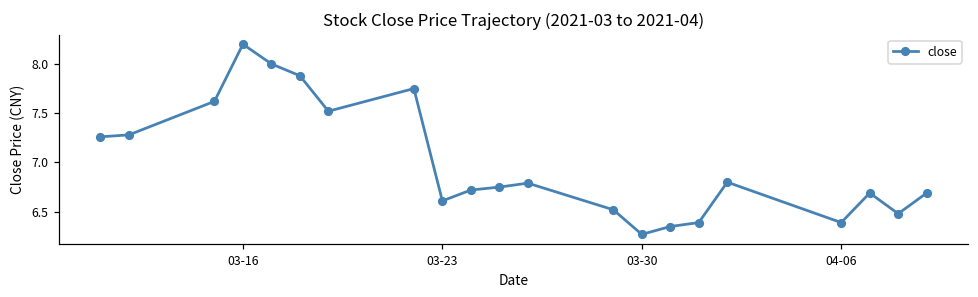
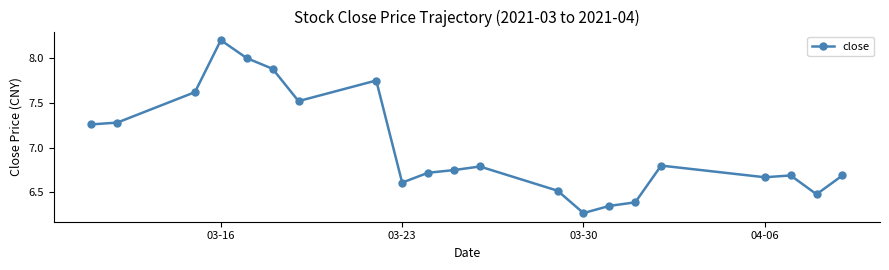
  {
    "03-16": 8.2,
    "03-23": 6.6,
    "03-30": 6.3,
-   "04-06": 6.4
+   "04-06": 6.7
  }
